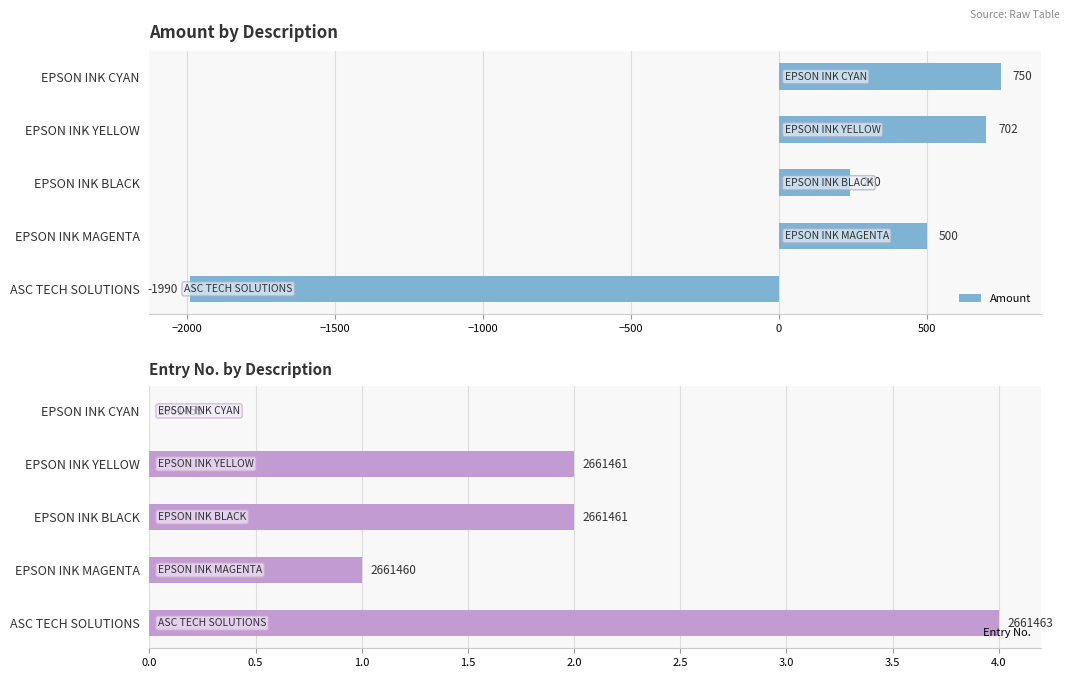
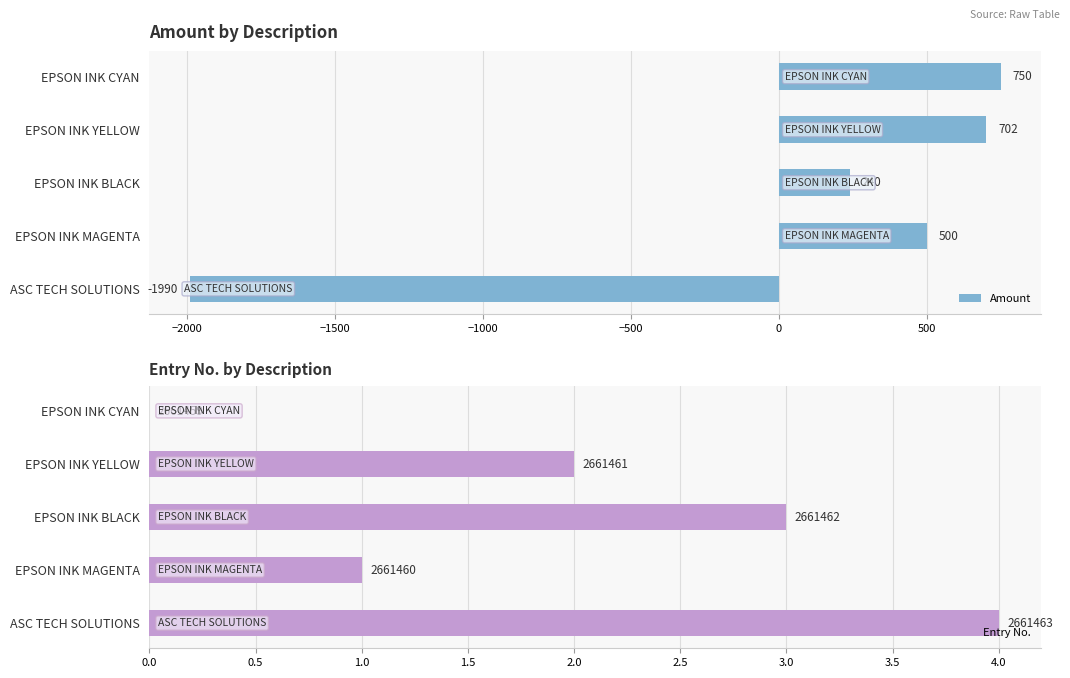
  {
    "Amount by Description": {
      "EPSON INK CYAN": 750,
      "EPSON INK YELLOW": 702,
      "EPSON INK MAGENTA": 500
    },
    "Entry No. by Description": {
-     "EPSON INK BLACK": 2661461
+     "EPSON INK BLACK": 2661462
    }
  }
